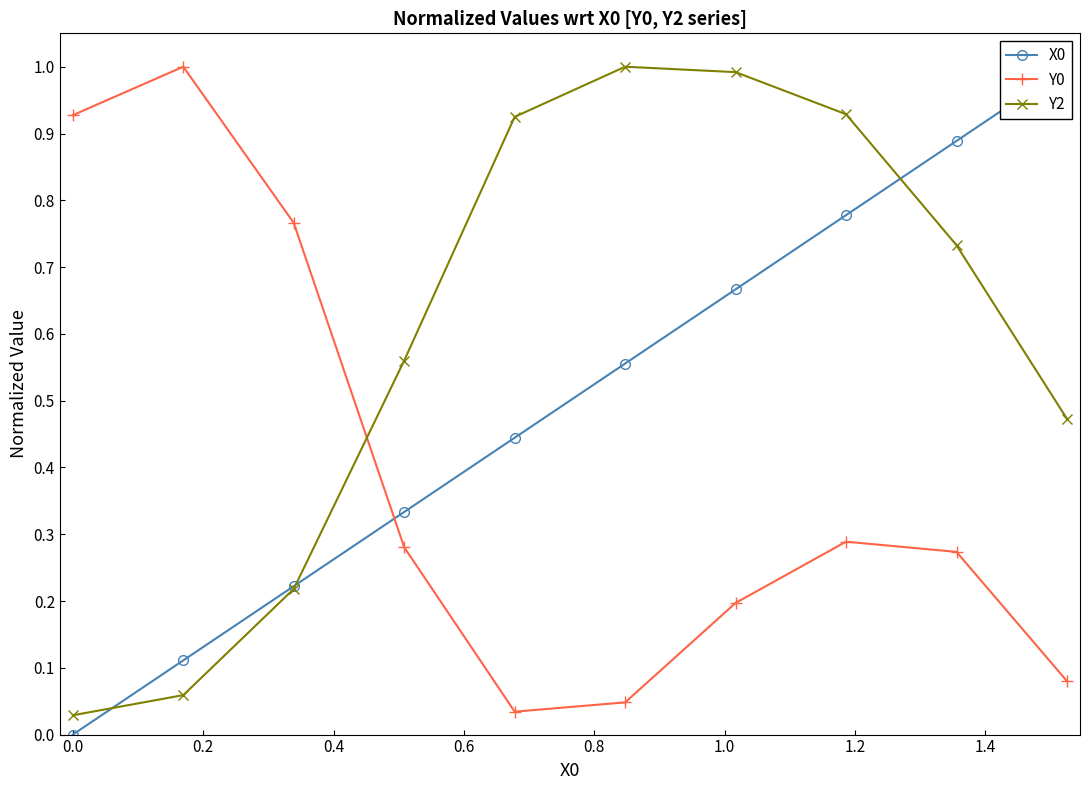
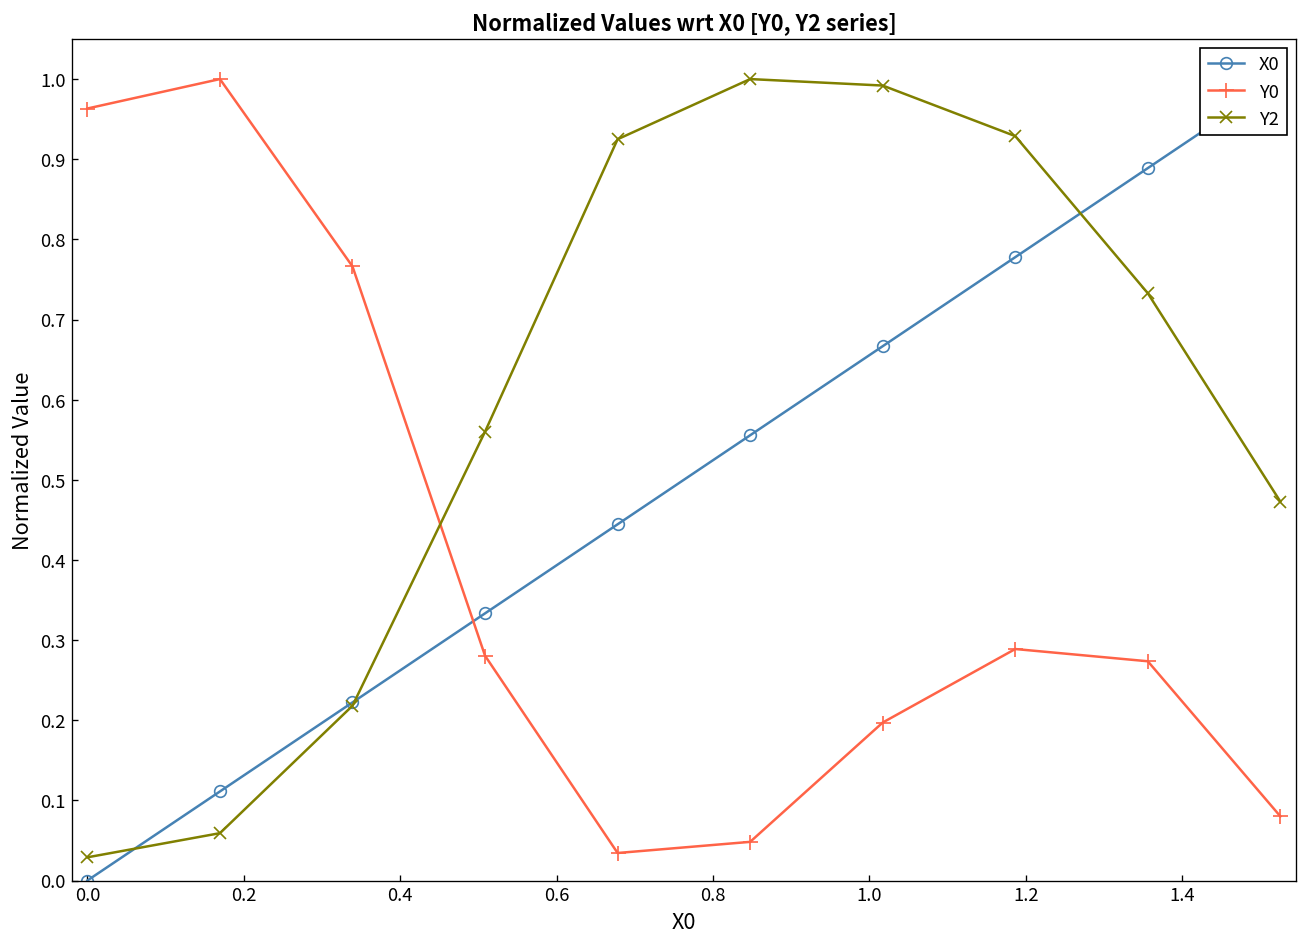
  {
    "X0": {
      "0.0": 0.00
    },
    "Y0": {
-     "0.0": 0.93
+     "0.0": 0.96
    },
    "Y2": {
      "0.0": 0.03
    }
  }
